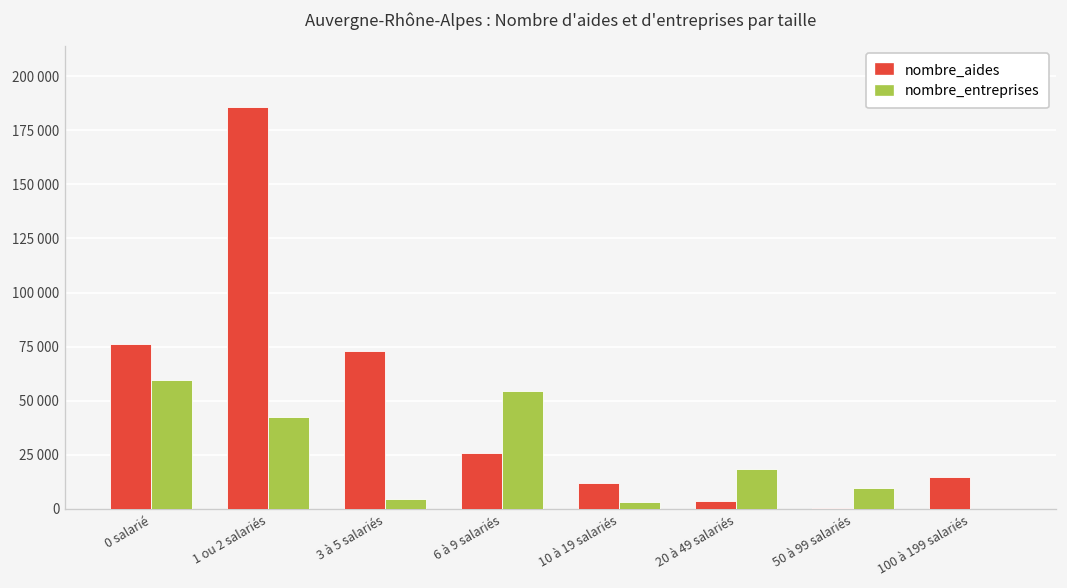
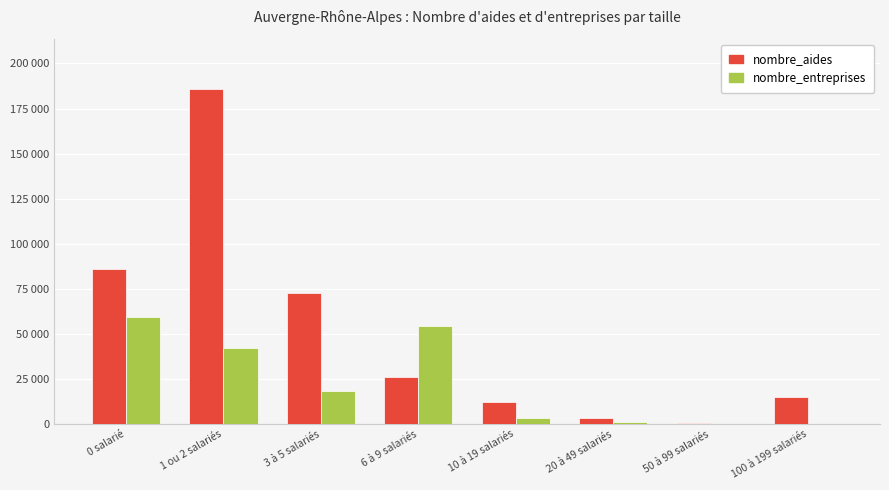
  {
    "nombre_aides": {
-     "0 salarié": 76000,
+     "0 salarié": 86000,
      "1 ou 2 salariés": 186000,
      "3 à 5 salariés": 73000,
      "6 à 9 salariés": 26000,
      "10 à 19 salariés": 12000,
      "20 à 49 salariés": 4000,
      "100 à 199 salariés": 15000
    },
    "nombre_entreprises": {
      "0 salarié": 59000,
      "1 ou 2 salariés": 42000,
-     "3 à 5 salariés": 4000,
+     "3 à 5 salariés": 18000,
      "6 à 9 salariés": 54000,
      "10 à 19 salariés": 3000,
-     "20 à 49 salariés": 19000,
-     "50 à 99 salariés": 10000
+     "20 à 49 salariés": 1000,
+     "50 à 99 salariés": 0
    }
  }
